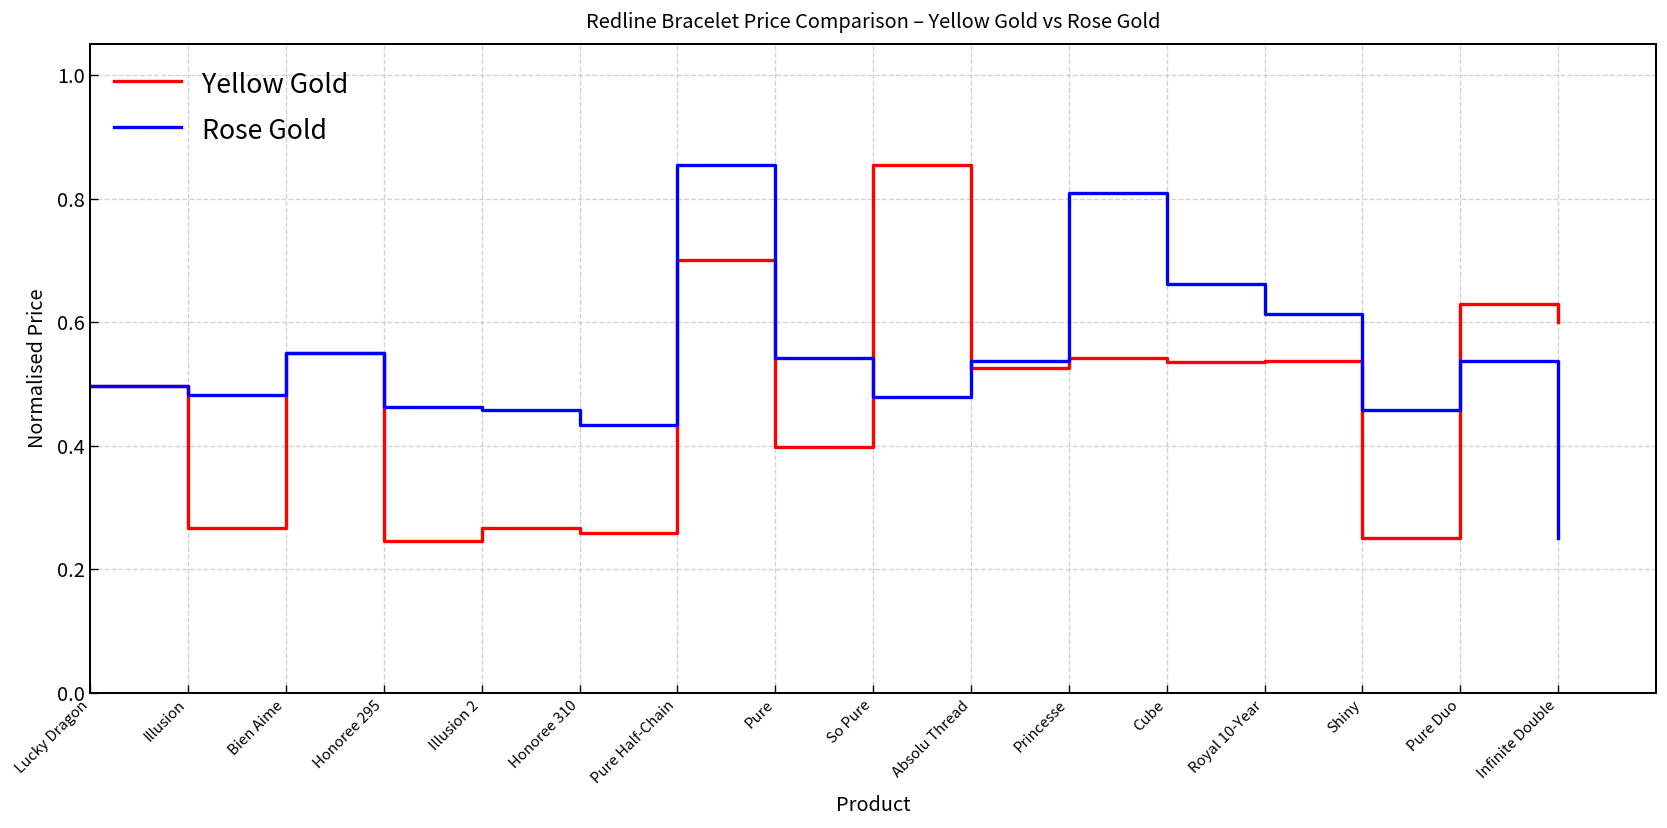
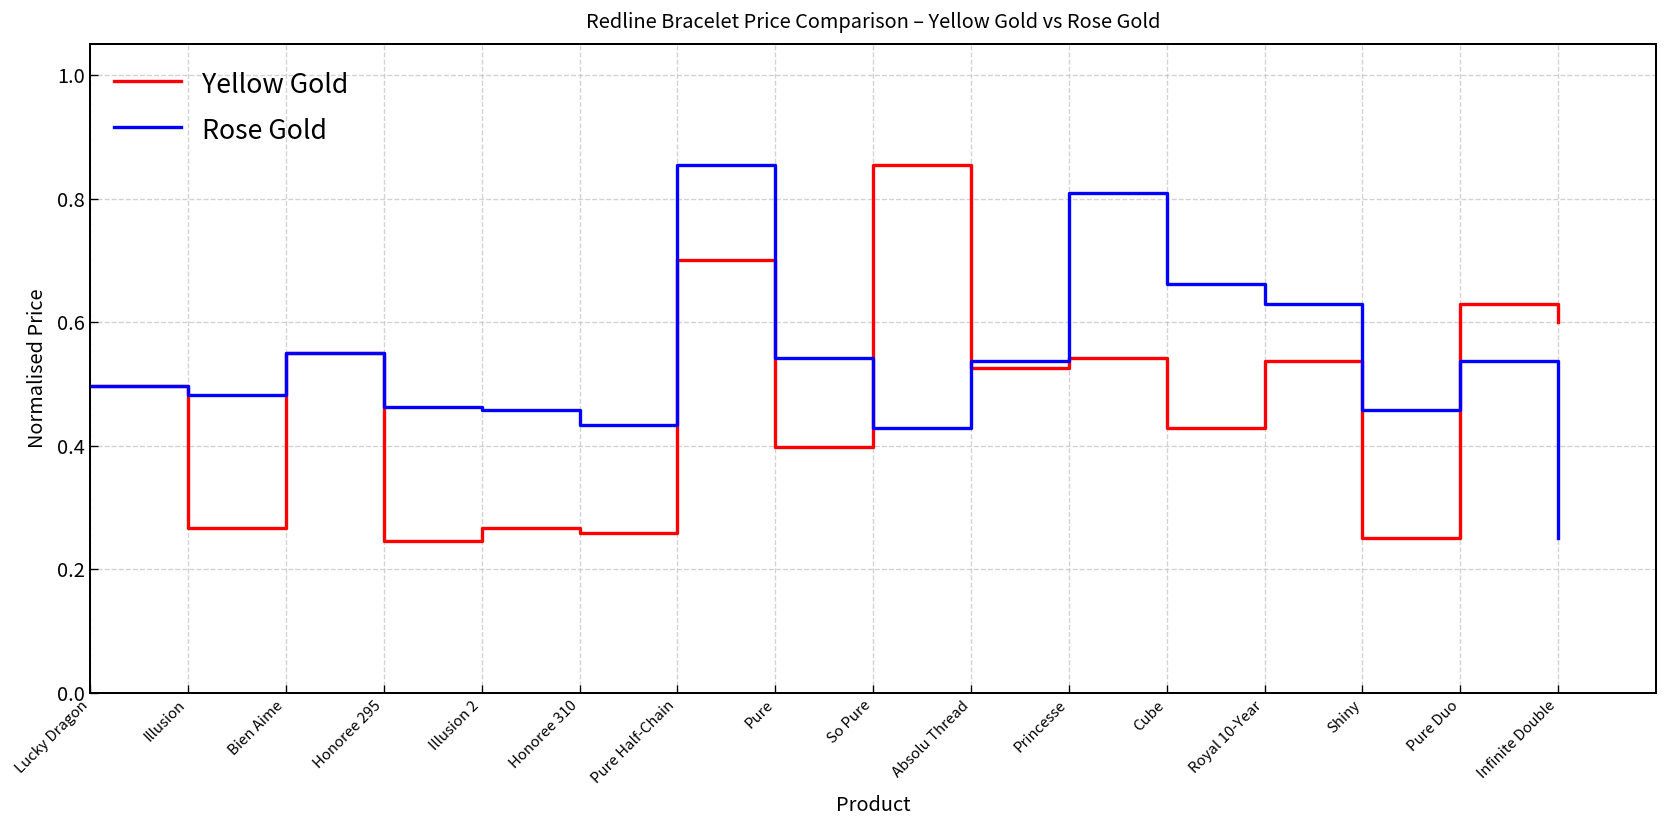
  {
    "Yellow Gold": {
      "Illusion": 0.27,
      "Honoree 295": 0.25,
      "Illusion 2": 0.27,
      "Honoree 310": 0.26,
      "Pure Half-Chain": 0.70,
      "Pure": 0.40,
      "So Pure": 0.85,
      "Absolu Thread": 0.53,
      "Princesse": 0.54,
-     "Cube": 0.54,
+     "Cube": 0.43,
      "Royal 10-Year": 0.54,
      "Shiny": 0.25,
      "Pure Duo": 0.63,
      "Infinite Double": 0.60
    },
    "Rose Gold": {
      "Illusion": 0.48,
      "Honoree 295": 0.46,
      "Illusion 2": 0.46,
      "Honoree 310": 0.43,
      "Pure Half-Chain": 0.85,
      "Pure": 0.54,
-     "So Pure": 0.48,
+     "So Pure": 0.43,
      "Absolu Thread": 0.54,
      "Princesse": 0.81,
      "Cube": 0.66,
-     "Royal 10-Year": 0.61,
+     "Royal 10-Year": 0.63,
      "Shiny": 0.46,
      "Pure Duo": 0.54,
      "Infinite Double": 0.25
    }
  }
